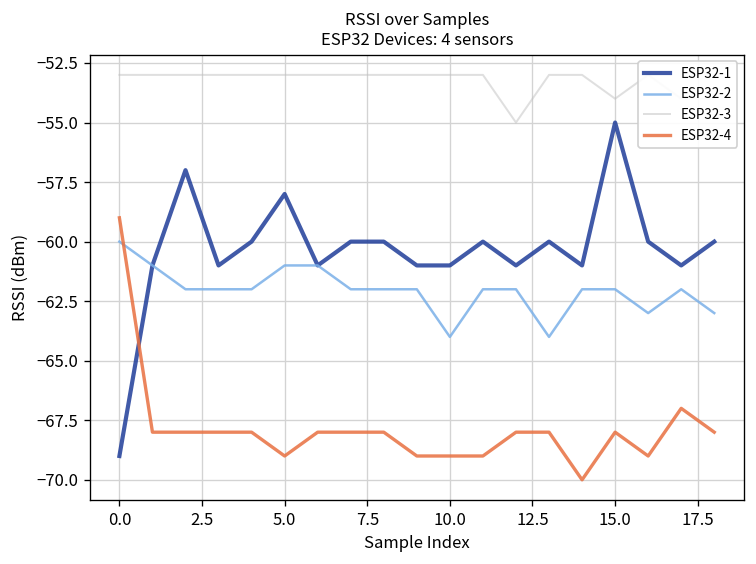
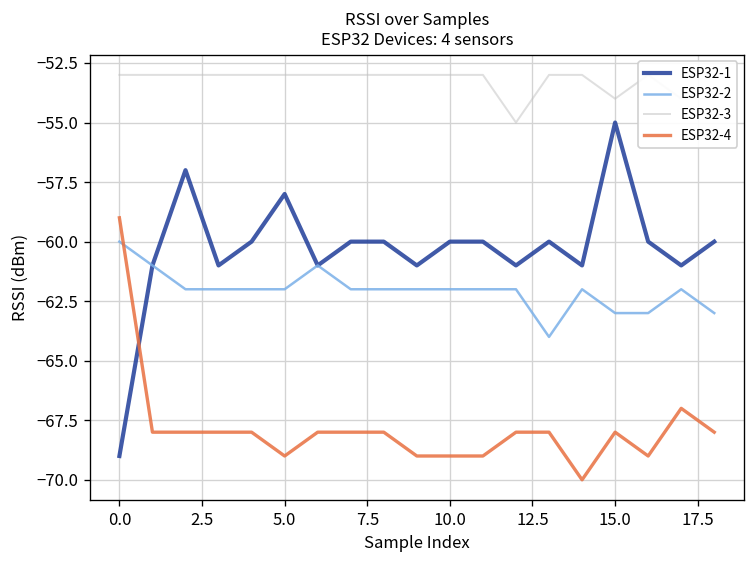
  {
    "ESP32-1": {
      "0.0": -69,
      "5.0": -58,
-     "10.0": -61,
+     "10.0": -60,
      "15.0": -55
    },
    "ESP32-2": {
      "0.0": -60,
-     "5.0": -61,
-     "10.0": -64,
-     "15.0": -62
+     "5.0": -62,
+     "10.0": -62,
+     "15.0": -63
    },
    "ESP32-3": {
      "0.0": -53,
      "5.0": -53,
      "10.0": -53,
      "15.0": -54
    },
    "ESP32-4": {
      "0.0": -59,
      "5.0": -69,
      "10.0": -69,
      "15.0": -68
    }
  }
